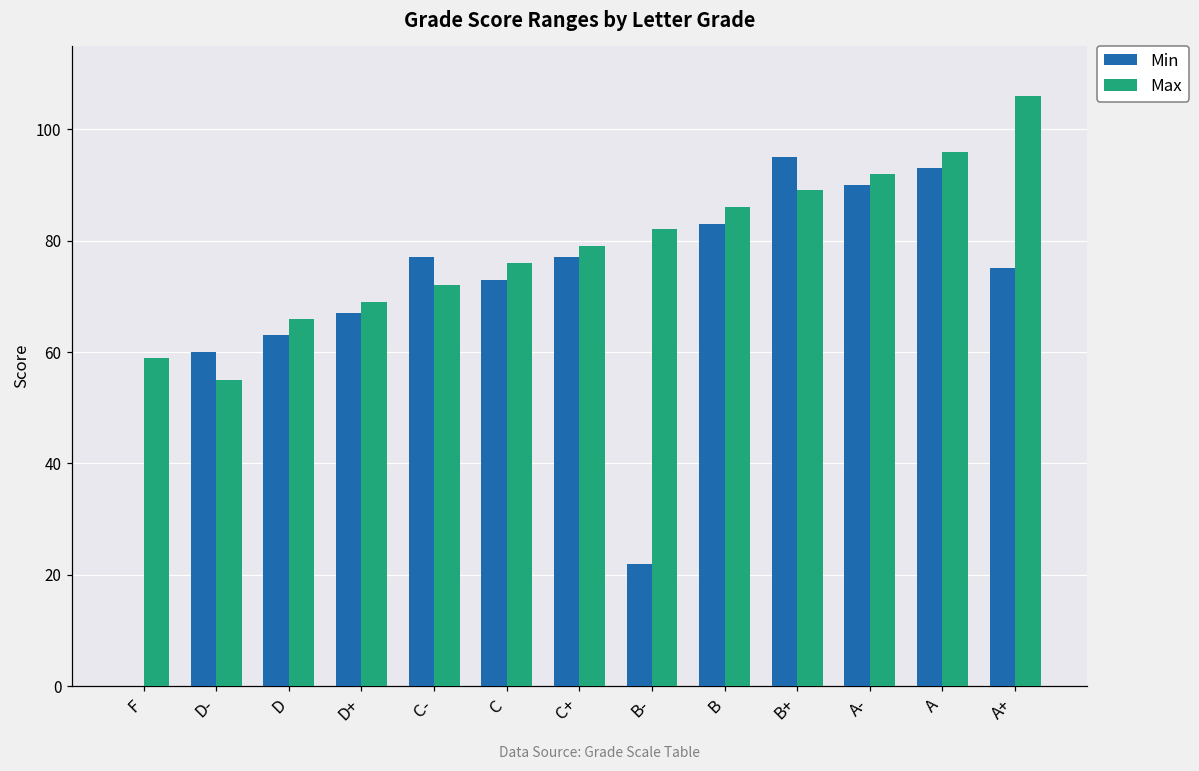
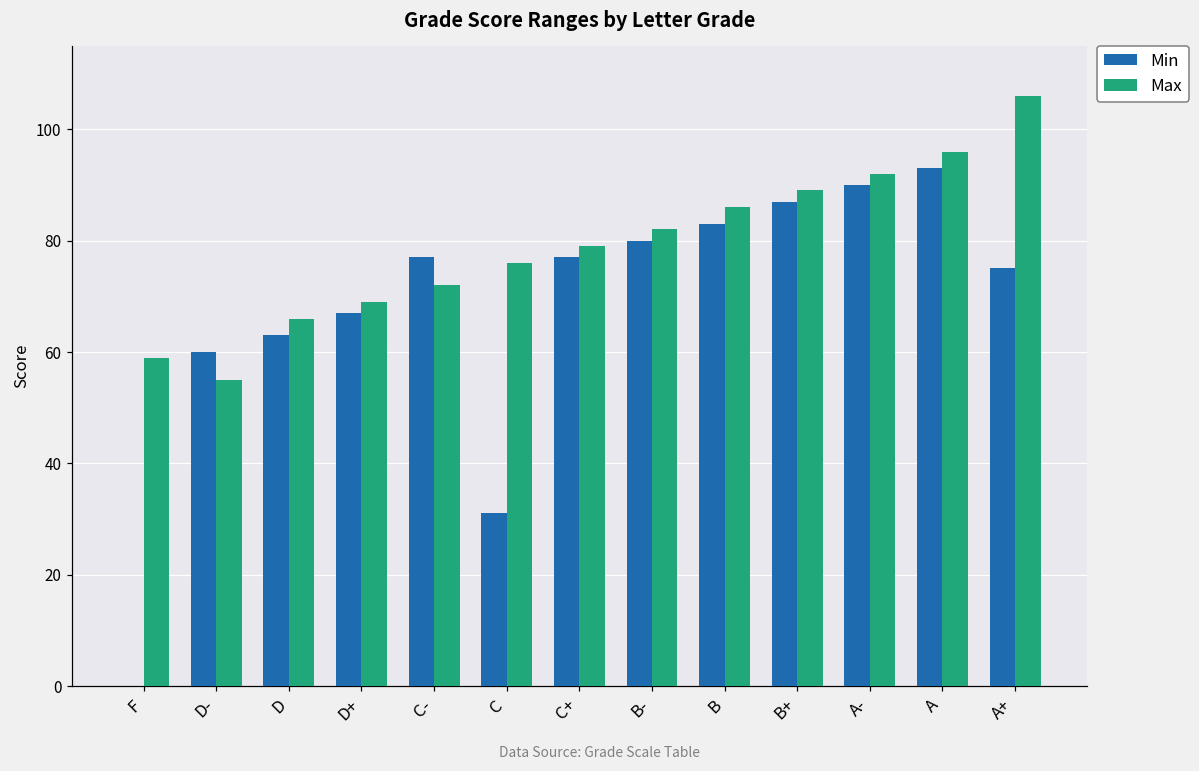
  {
    "Min": {
      "F": 0,
      "D-": 60,
      "D": 63,
      "D+": 67,
      "C-": 77,
-     "C": 73,
+     "C": 31,
      "C+": 77,
-     "B-": 22,
+     "B-": 80,
      "B": 83,
-     "B+": 95,
+     "B+": 87,
      "A-": 90,
      "A": 93,
      "A+": 75
    },
    "Max": {
      "F": 59,
      "D-": 55,
      "D": 66,
      "D+": 69,
      "C-": 72,
      "C": 76,
      "C+": 79,
      "B-": 82,
      "B": 86,
      "B+": 89,
      "A-": 92,
      "A": 96,
      "A+": 106
    }
  }
